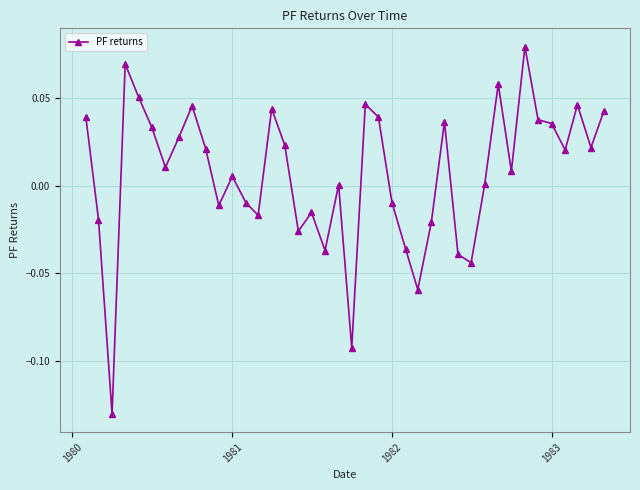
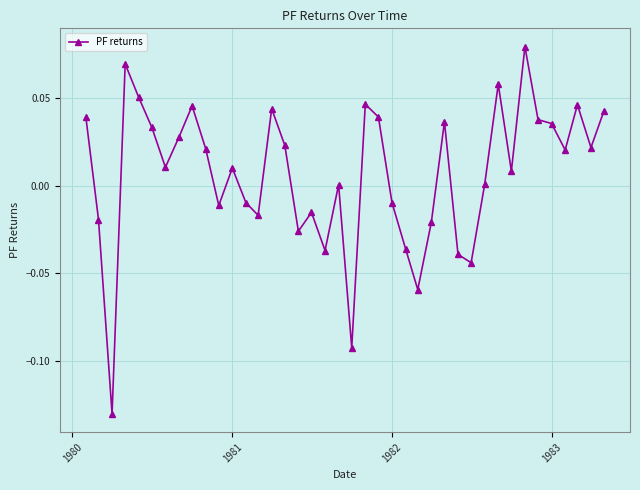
  {
-   "1981": 0.005,
+   "1981": 0.010,
    "1982": -0.010,
    "1983": 0.035
  }
